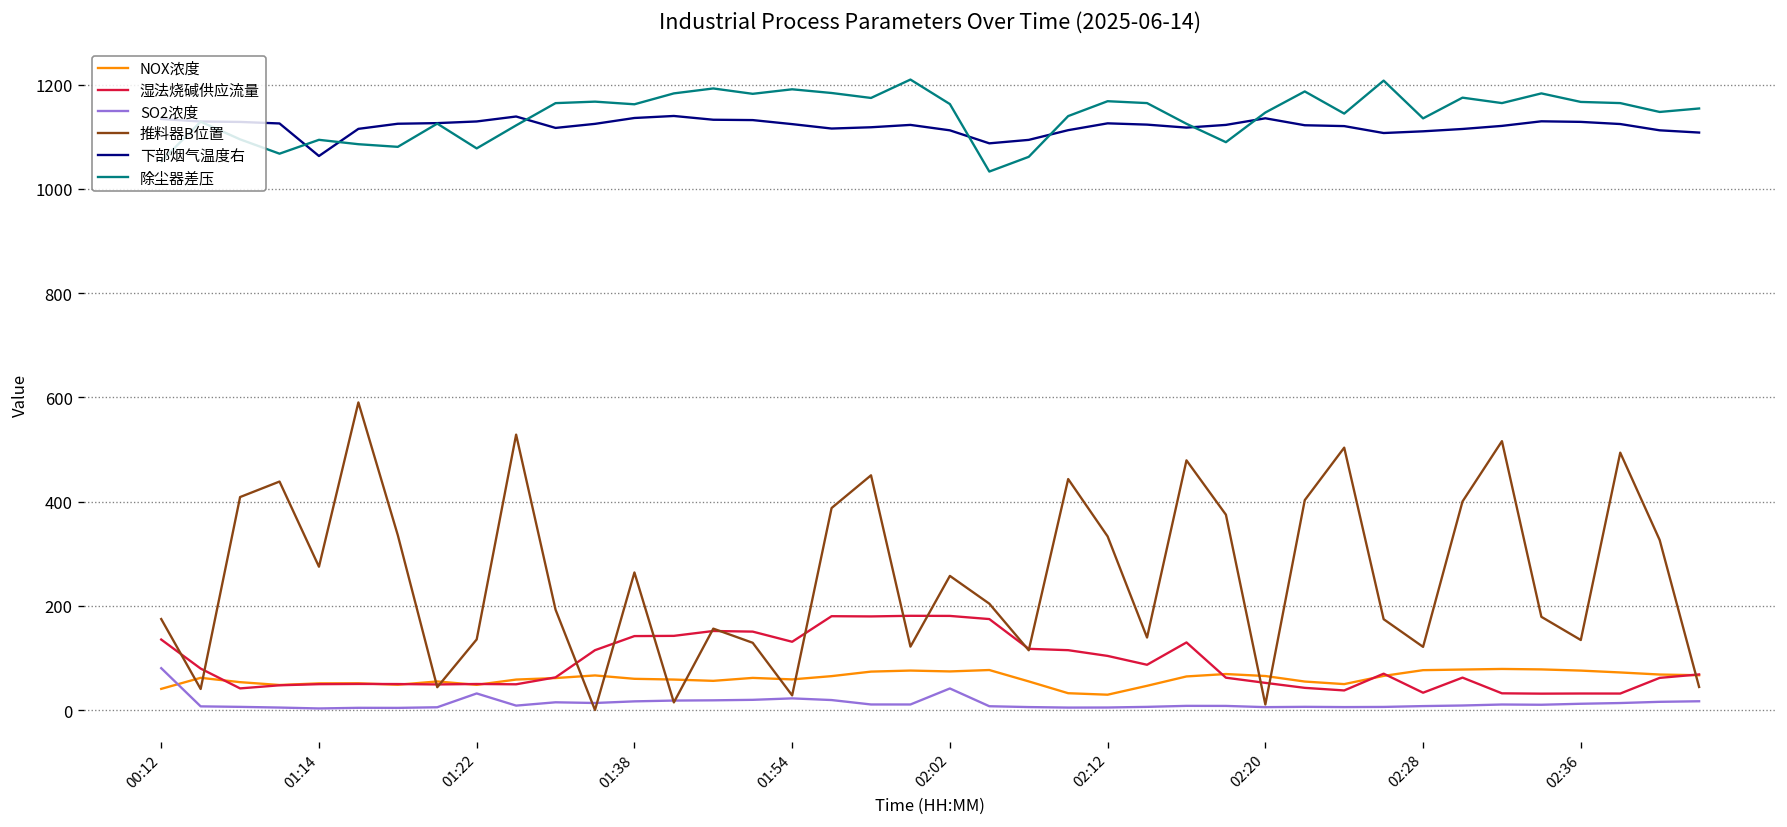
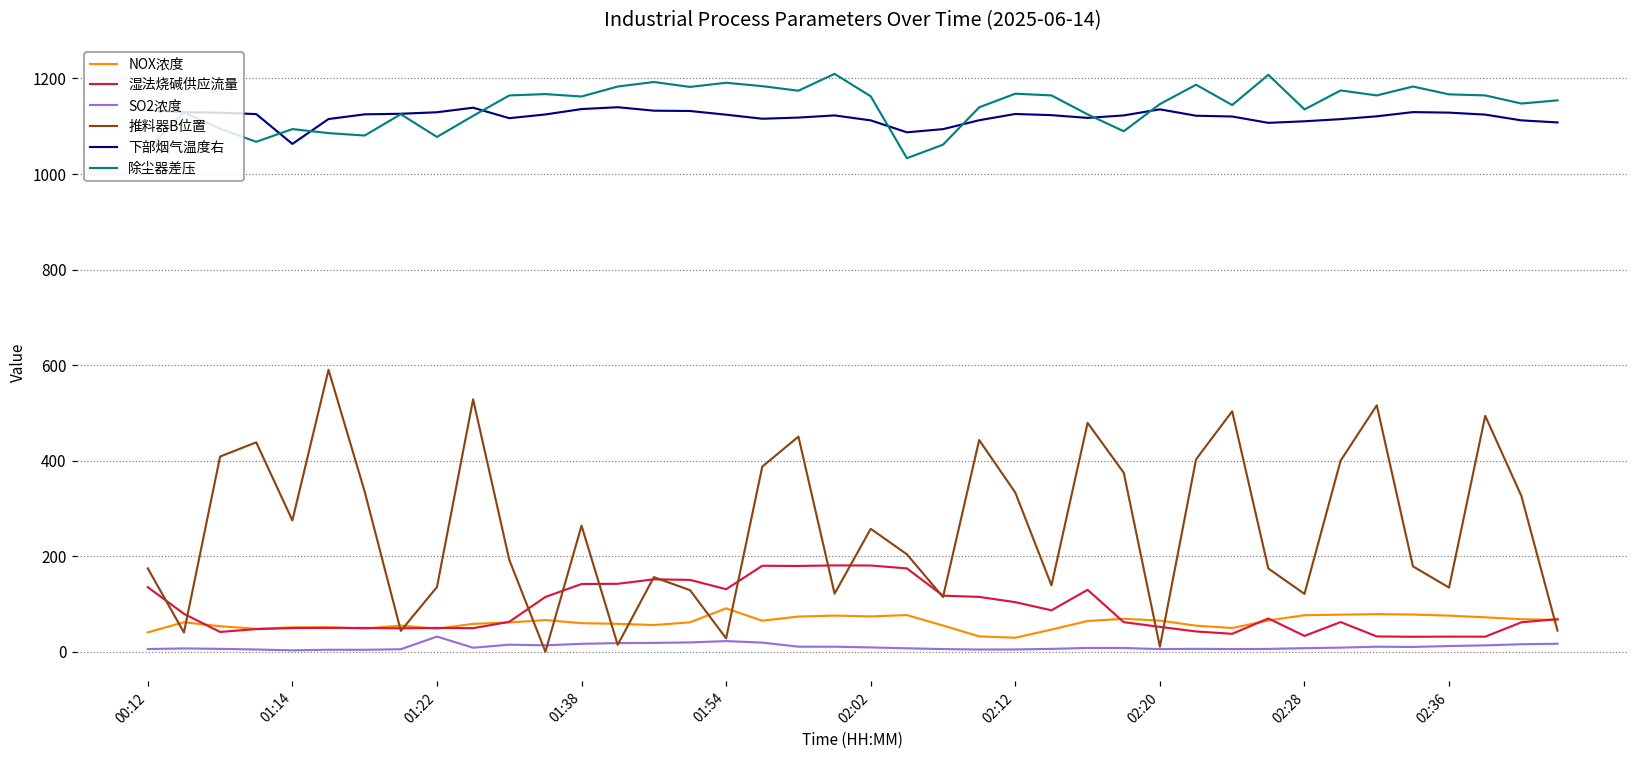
  {
    "NOX浓度": {
      "00:12": 40,
      "01:38": 60,
-     "01:54": 60,
+     "01:54": 90,
      "02:02": 70,
      "02:12": 30,
      "02:20": 70,
      "02:28": 80,
      "02:36": 80
    },
    "湿法烧碱供应流量": {
      "00:12": 140,
      "01:38": 140,
      "01:54": 130,
      "02:02": 180,
      "02:12": 100,
      "02:20": 50,
      "02:28": 30,
      "02:36": 30
    },
    "SO2浓度": {
-     "00:12": 80,
+     "00:12": 10,
      "01:14": 0,
      "01:22": 30,
      "01:38": 20,
-     "02:02": 40,
+     "02:02": 10,
      "02:12": 0,
      "02:28": 10,
      "02:36": 10
    },
    "推料器B位置": {
      "00:12": 170,
      "01:14": 270,
      "01:22": 140,
      "01:38": 260,
      "02:02": 260,
      "02:12": 330,
      "02:28": 120,
      "02:36": 130
    },
    "下部烟气温度右": {
      "01:14": 1060,
      "01:22": 1130,
      "01:38": 1140,
      "01:54": 1120,
      "02:02": 1110,
      "02:12": 1130,
      "02:20": 1140,
      "02:28": 1110,
      "02:36": 1130
    },
    "除尘器差压": {
      "01:14": 1090,
      "01:22": 1080,
      "01:38": 1160,
      "01:54": 1190,
      "02:02": 1160,
      "02:12": 1170,
      "02:20": 1150,
      "02:28": 1140,
      "02:36": 1170
    }
  }
